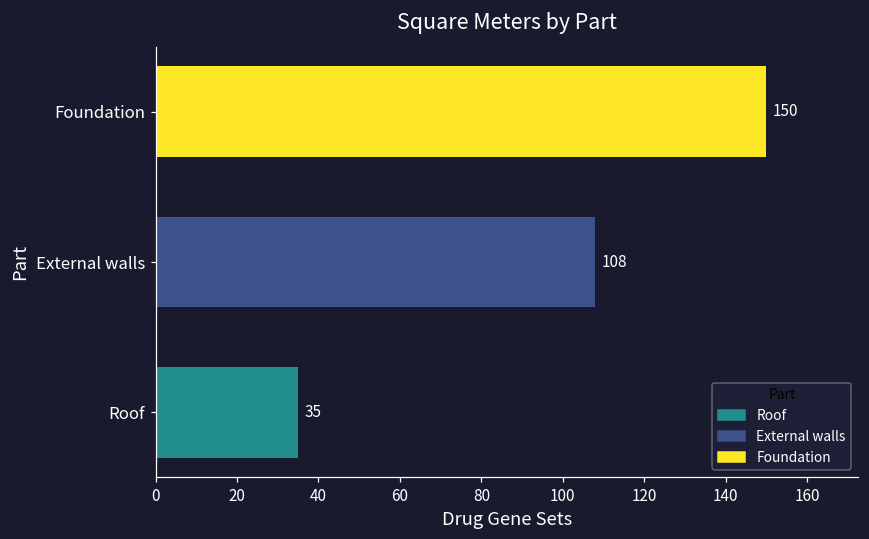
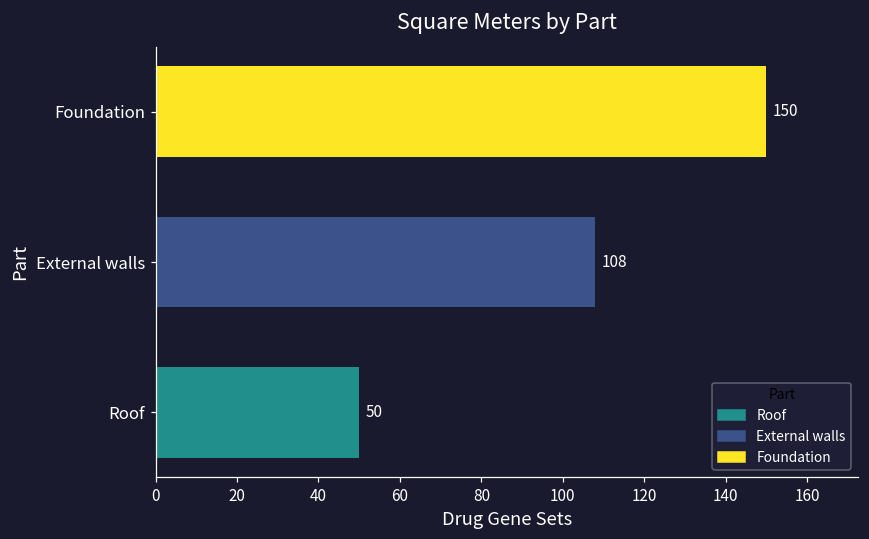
  {
    "Foundation": 150,
    "External walls": 108,
-   "Roof": 35
+   "Roof": 50
  }
